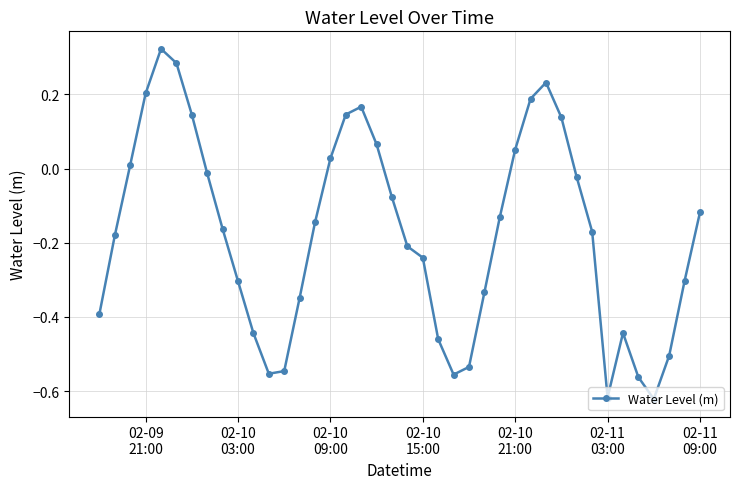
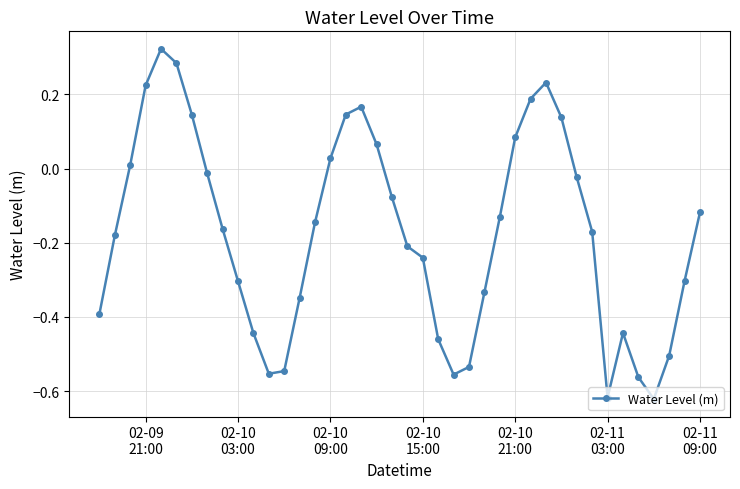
  {
-   "02-09 21:00": 0.20,
+   "02-09 21:00": 0.22,
    "02-10 03:00": -0.30,
    "02-10 09:00": 0.03,
    "02-10 15:00": -0.24,
-   "02-10 21:00": 0.05,
+   "02-10 21:00": 0.08,
    "02-11 09:00": -0.12
  }
